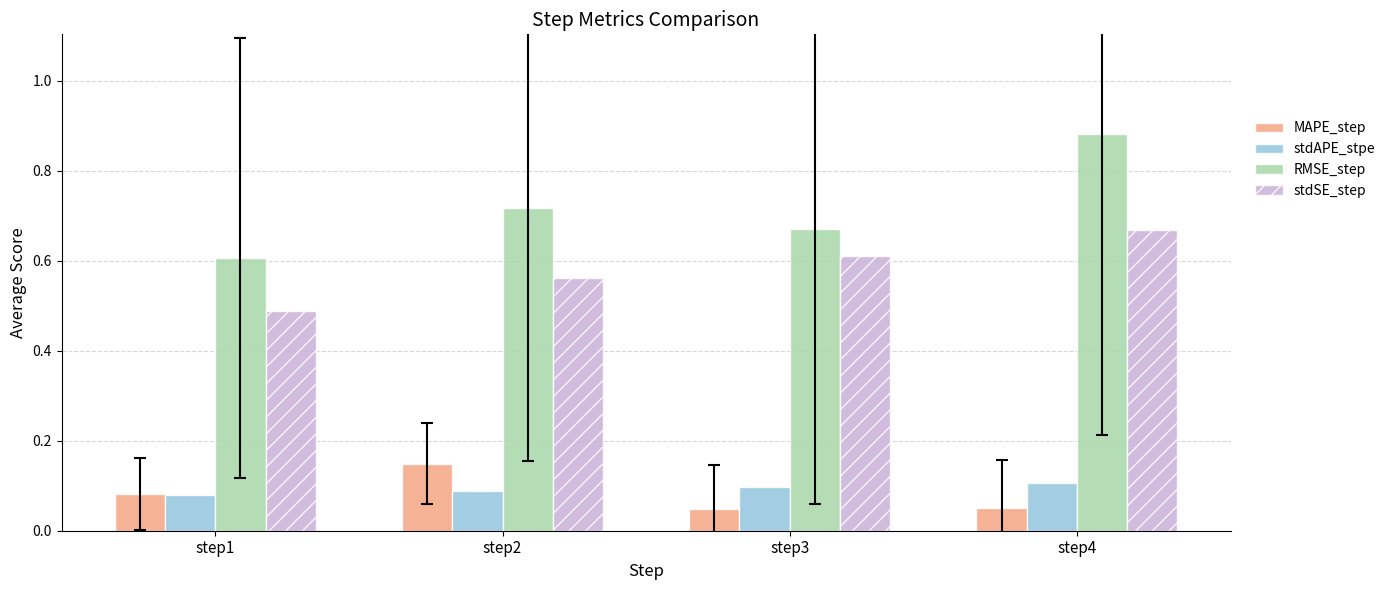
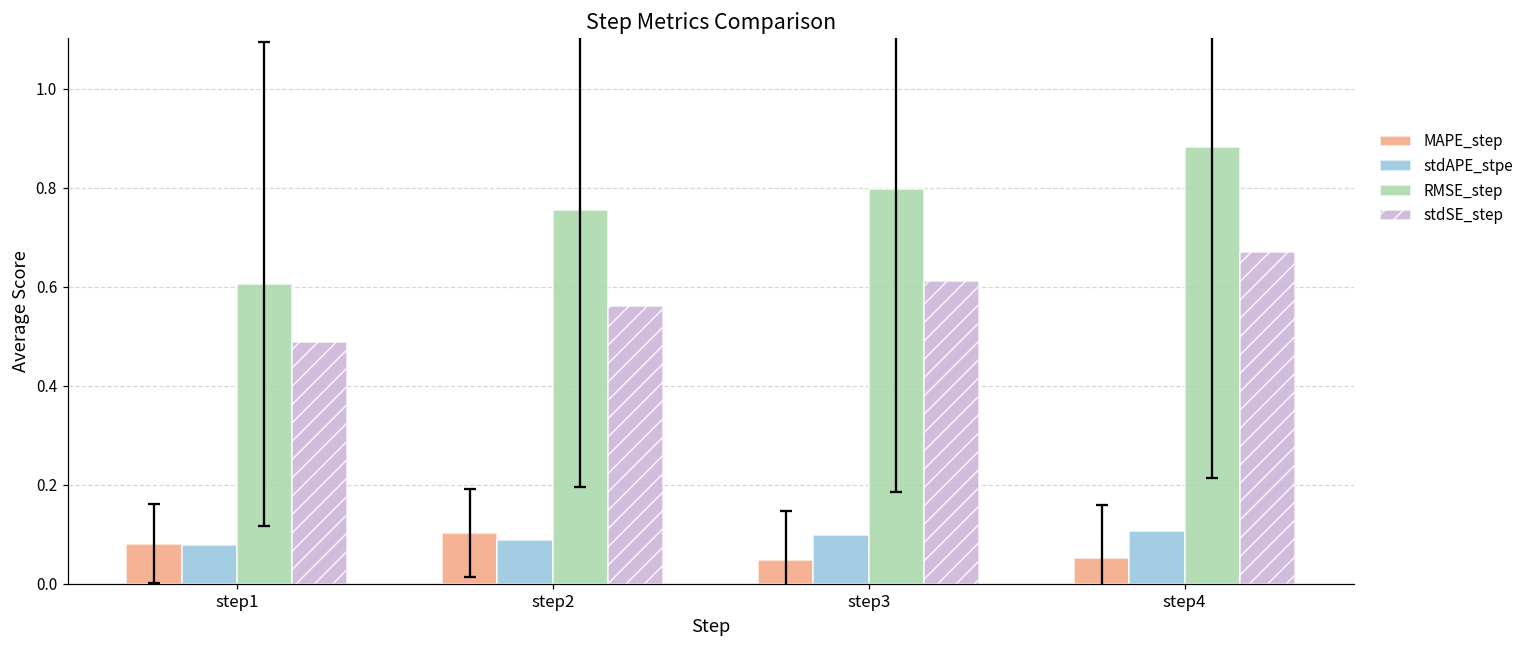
  {
    "MAPE_step": {
      "step1": 0.08,
-     "step2": 0.15,
+     "step2": 0.10,
      "step3": 0.05,
      "step4": 0.05
    },
    "RMSE_step": {
      "step1": 0.61,
-     "step2": 0.72,
-     "step3": 0.67,
+     "step2": 0.76,
+     "step3": 0.80,
      "step4": 0.88
    }
  }
